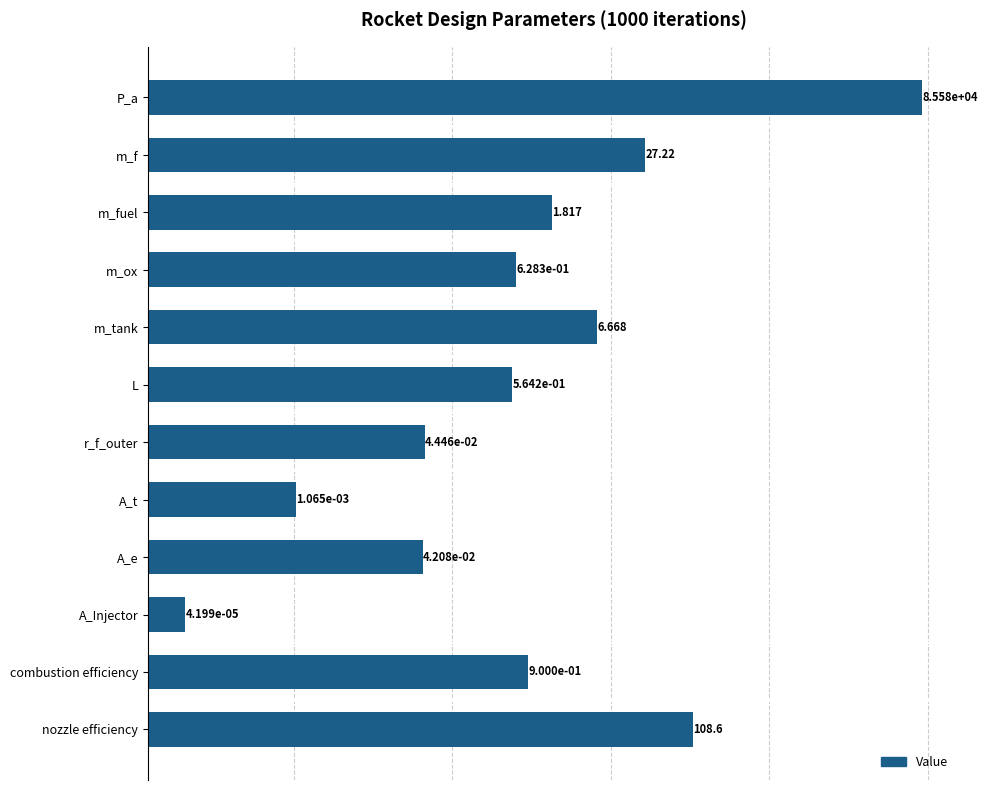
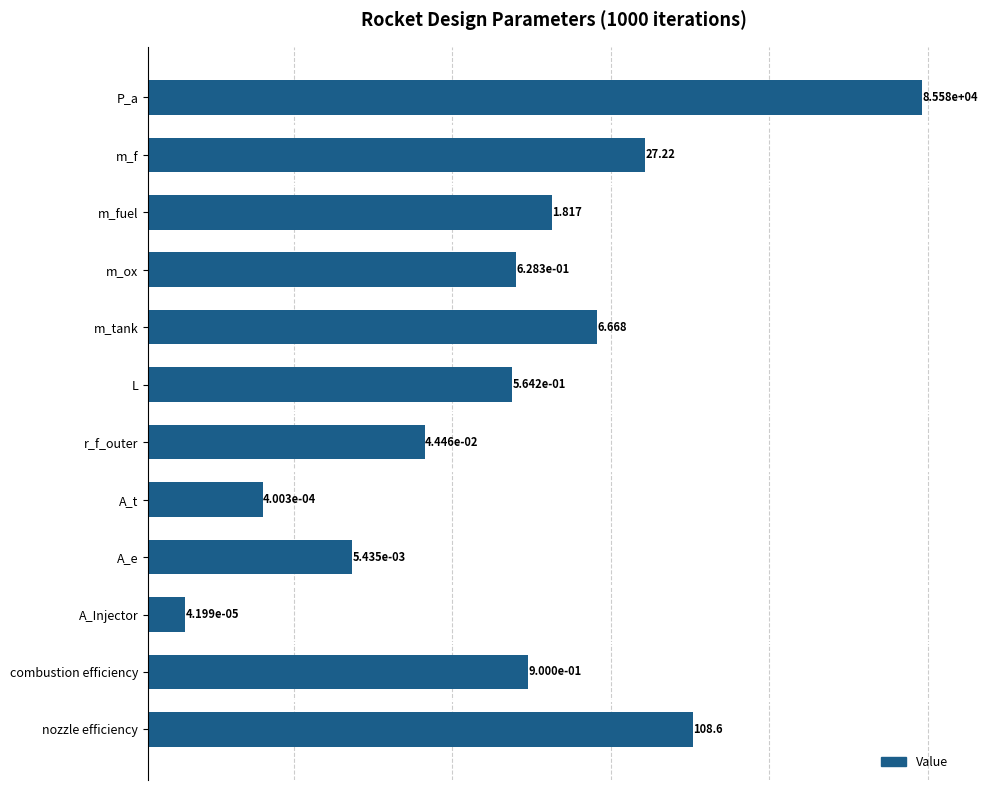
  {
    "m_f": "27.22",
    "m_fuel": "1.817",
    "m_ox": "6.283e-01",
    "m_tank": "6.668",
    "L": "5.642e-01",
    "r_f_outer": "4.446e-02",
-   "A_t": "1.065e-03",
-   "A_e": "4.208e-02",
+   "A_t": "4.003e-04",
+   "A_e": "5.435e-03",
    "A_Injector": "4.199e-05",
    "combustion efficiency": "9.000e-01",
    "nozzle efficiency": "108.6"
  }
